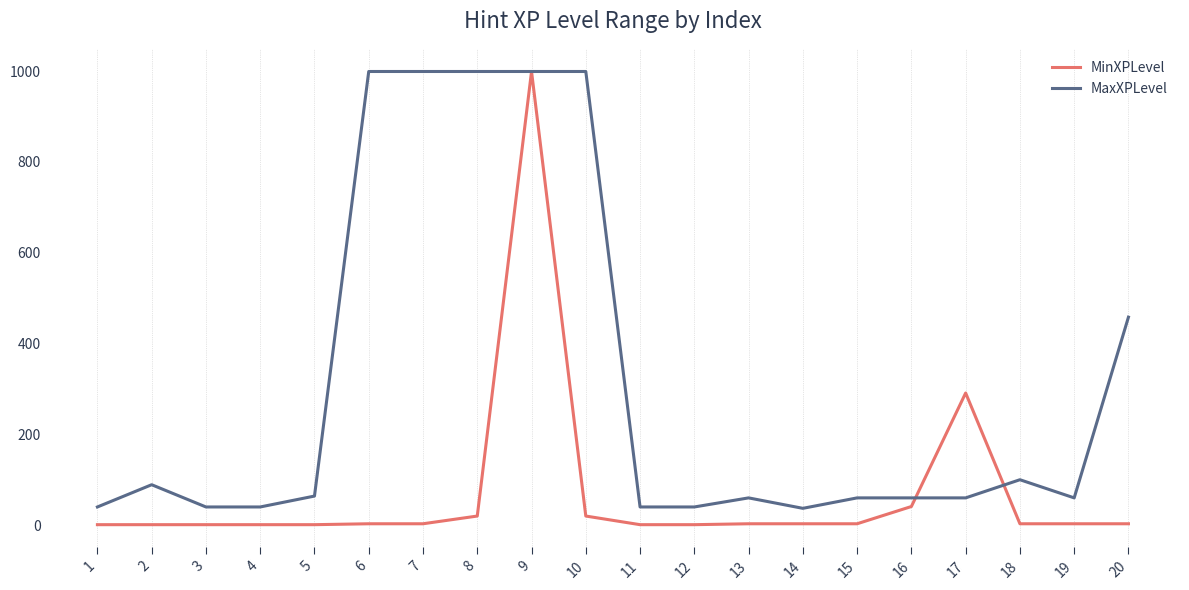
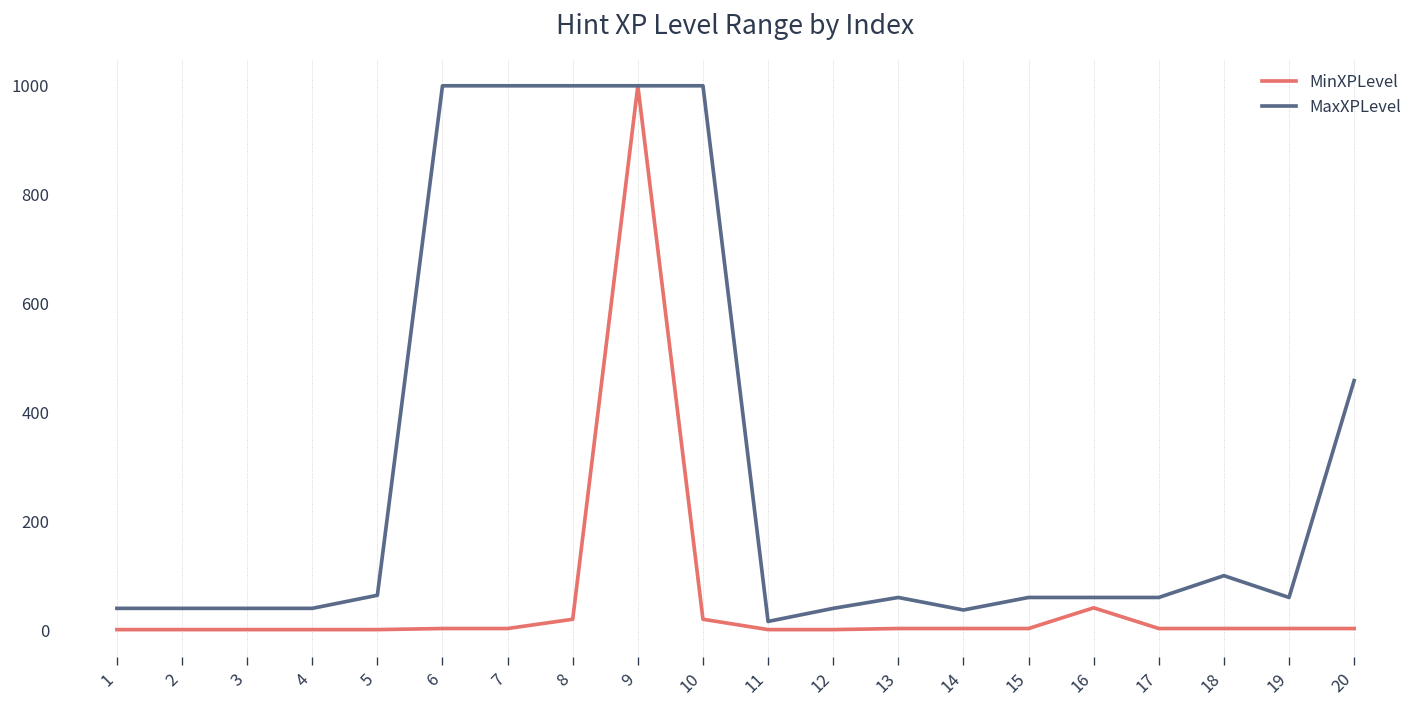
  {
    "MinXPLevel": {
      "1": 0,
      "2": 0,
      "3": 0,
      "4": 0,
      "5": 0,
      "6": 0,
      "7": 0,
      "8": 20,
      "10": 20,
      "11": 0,
      "12": 0,
      "13": 0,
      "14": 0,
      "15": 0,
      "16": 40,
-     "17": 290,
+     "17": 0,
      "18": 0,
      "19": 0,
      "20": 0
    },
    "MaxXPLevel": {
      "1": 40,
-     "2": 90,
+     "2": 40,
      "3": 40,
      "4": 40,
      "5": 60,
      "6": 1000,
      "7": 1000,
      "8": 1000,
      "10": 1000,
-     "11": 40,
+     "11": 20,
      "12": 40,
      "13": 60,
      "14": 40,
      "15": 60,
      "16": 60,
      "17": 60,
      "18": 100,
      "19": 60,
      "20": 460
    }
  }
